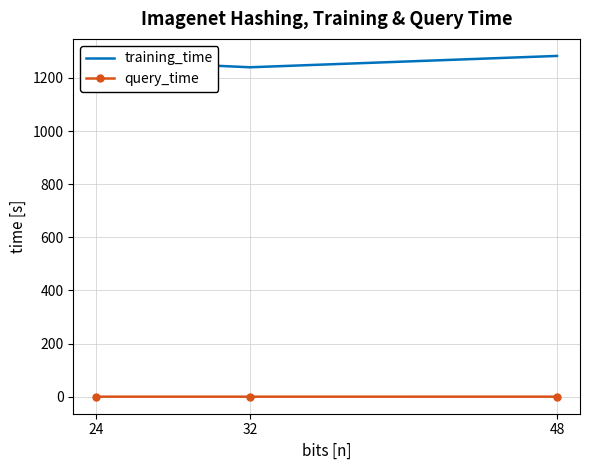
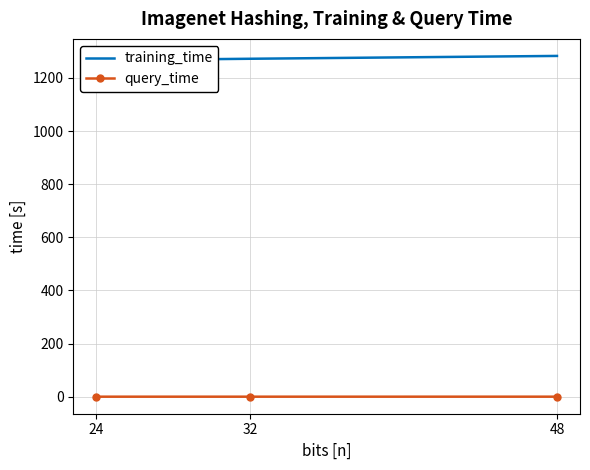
  {
    "training_time": {
-     "32": 1240,
+     "32": 1270,
      "48": 1280
    },
    "query_time": {
      "24": 0,
      "32": 0,
      "48": 0
    }
  }
